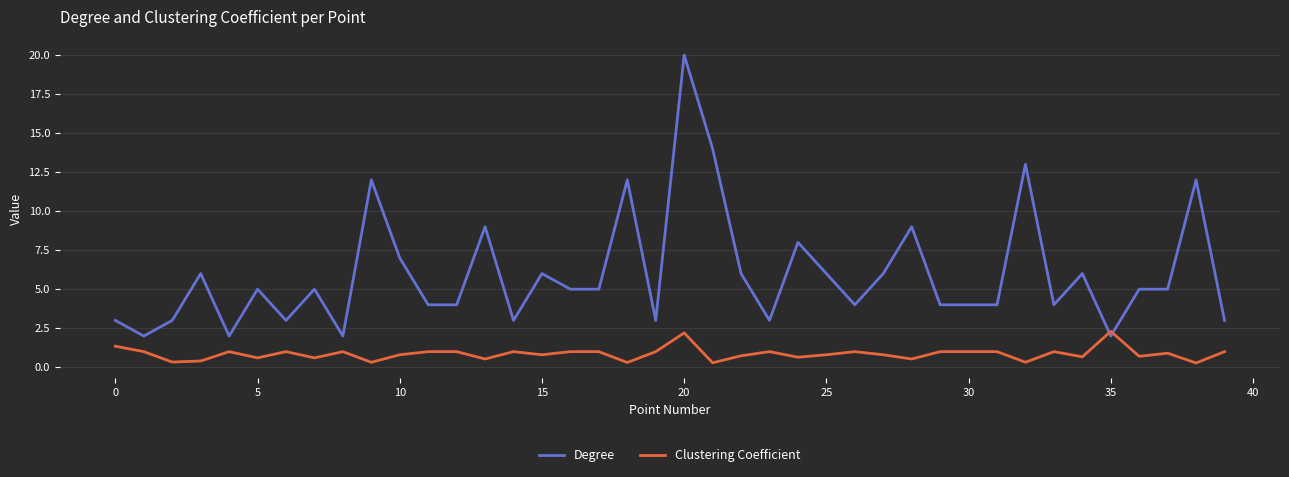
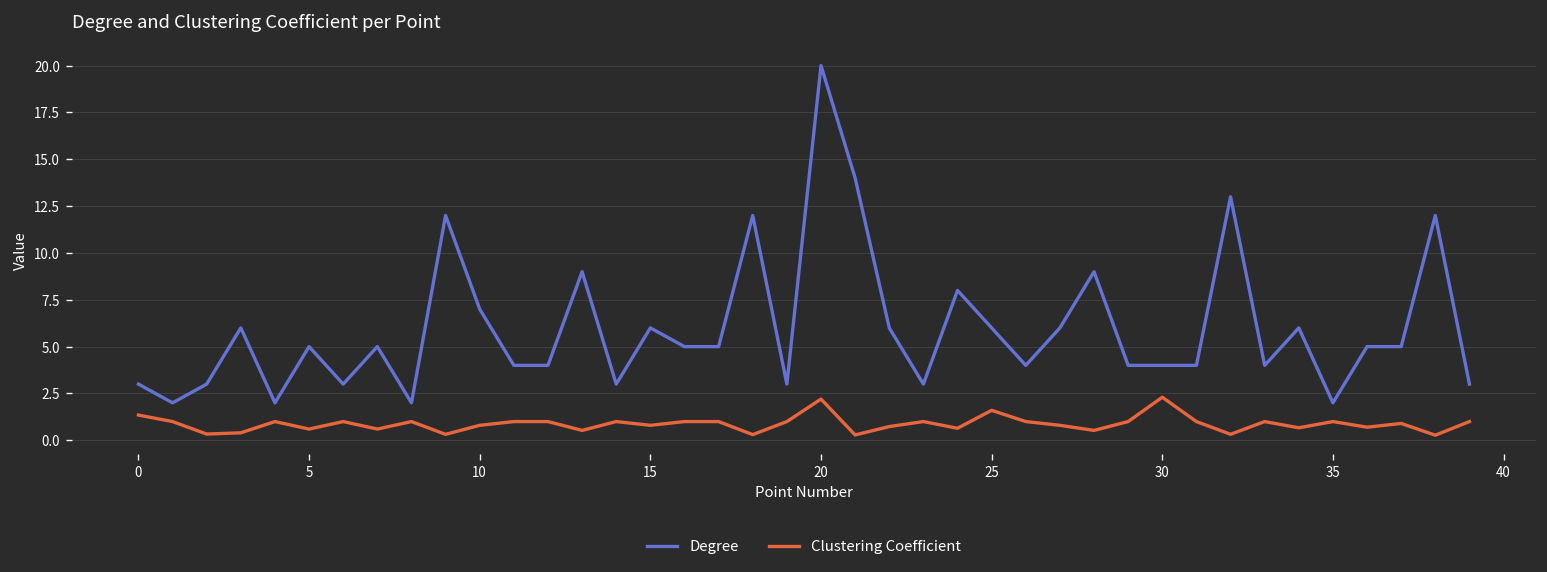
  {
    "Degree": {
      "0": 3.0,
      "5": 5.0,
      "10": 7.0,
      "15": 6.0,
      "20": 20.0,
      "25": 6.0,
      "30": 4.0,
      "35": 2.0
    },
    "Clustering Coefficient": {
      "0": 1.3,
      "5": 0.6,
      "10": 0.8,
      "15": 0.8,
      "20": 2.2,
-     "25": 0.8,
-     "30": 1.0,
-     "35": 2.3
+     "25": 1.6,
+     "30": 2.3,
+     "35": 1.0
    }
  }
